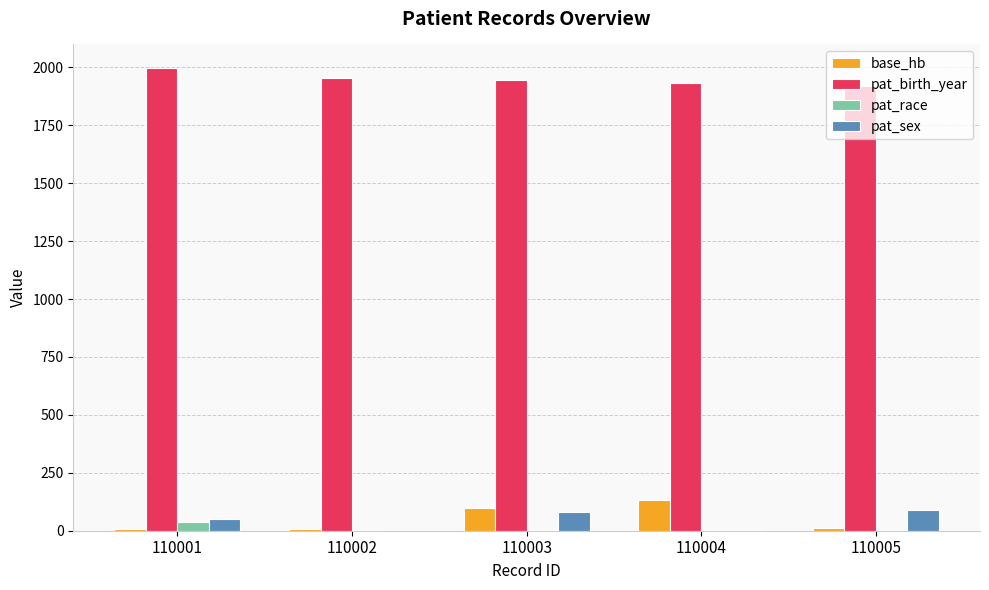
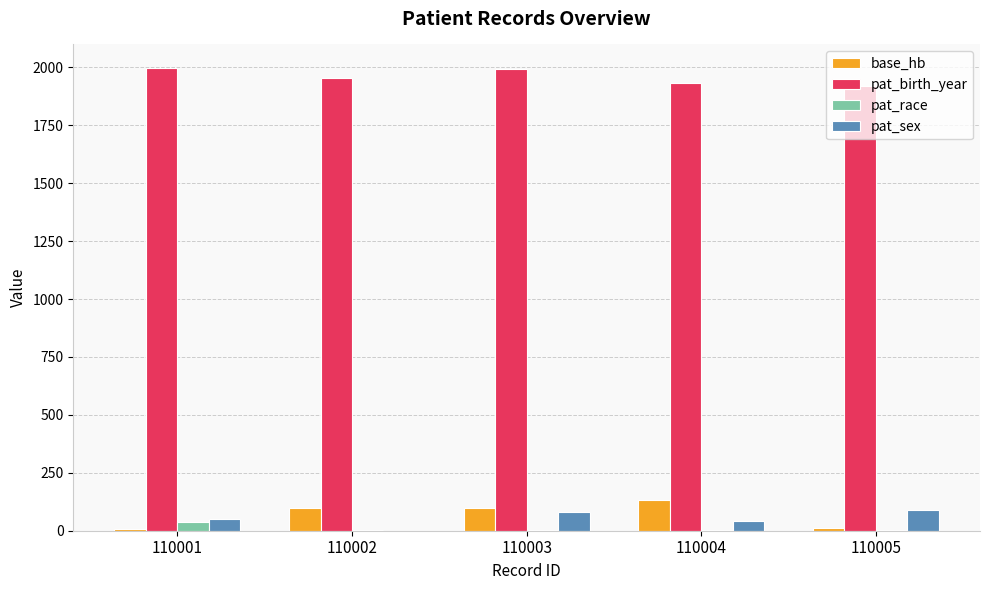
  {
    "base_hb": {
-     "110002": 10,
+     "110002": 100,
      "110003": 100,
      "110004": 130
    },
    "pat_birth_year": {
      "110001": 2000,
      "110002": 1960,
-     "110003": 1950,
+     "110003": 1990,
      "110004": 1930
    },
    "pat_race": {
      "110001": 40
    },
    "pat_sex": {
      "110001": 50,
      "110002": 0,
      "110003": 80,
-     "110004": 0,
+     "110004": 40,
      "110005": 90
    }
  }
